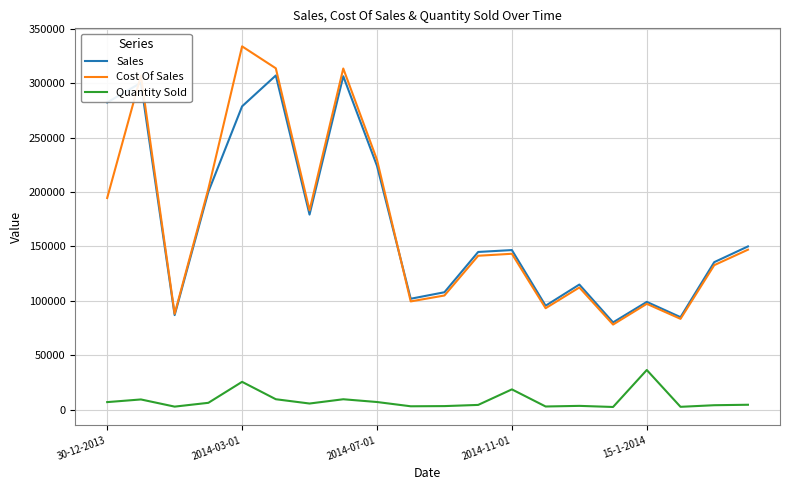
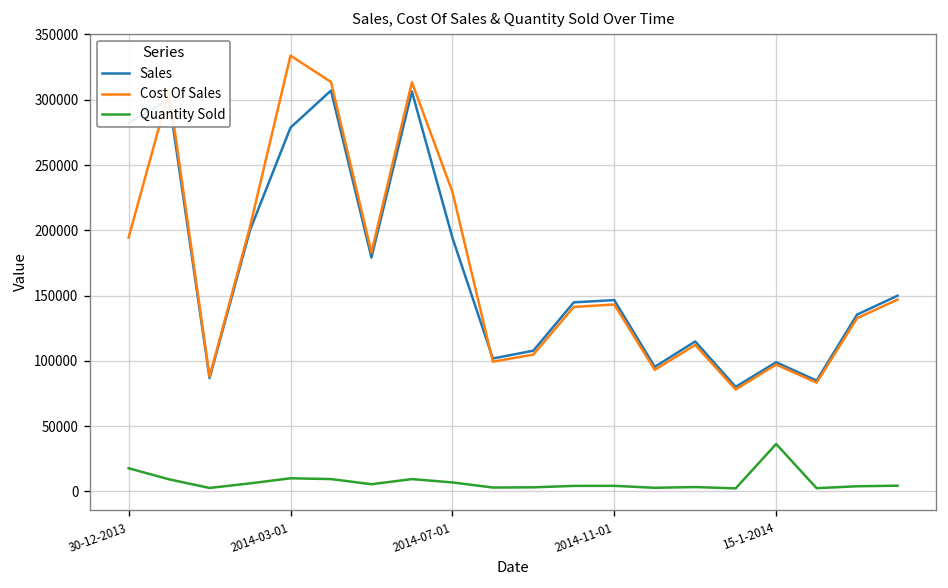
  {
    "Sales": {
      "2014-03-01": 279000,
-     "2014-07-01": 224000,
+     "2014-07-01": 194000,
      "2014-11-01": 147000
    },
    "Cost Of Sales": {
      "30-12-2013": 194000,
      "2014-03-01": 334000,
      "2014-07-01": 230000,
      "2014-11-01": 143000
    },
    "Quantity Sold": {
-     "30-12-2013": 7000,
-     "2014-03-01": 25000,
+     "30-12-2013": 18000,
+     "2014-03-01": 10000,
      "2014-07-01": 7000,
-     "2014-11-01": 19000,
+     "2014-11-01": 4000,
      "15-1-2014": 36000
    }
  }
